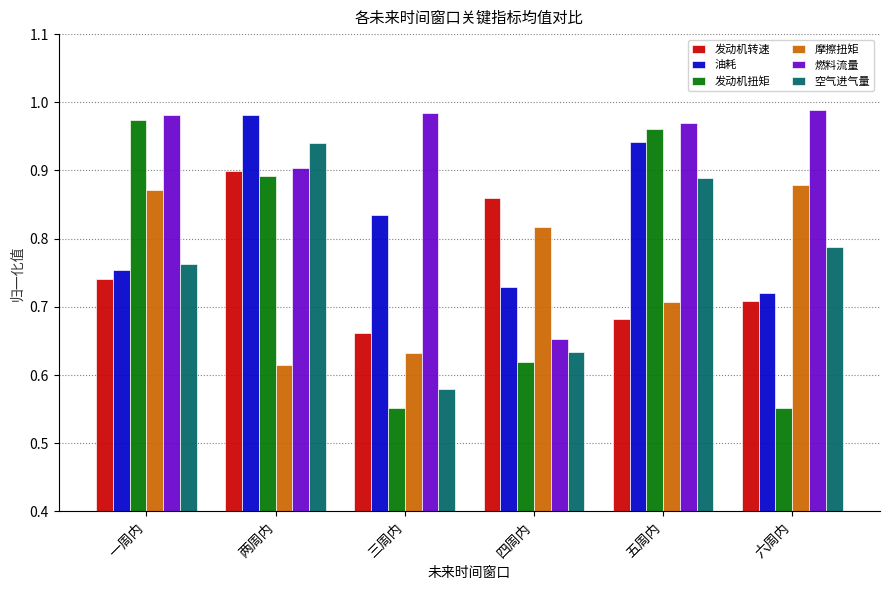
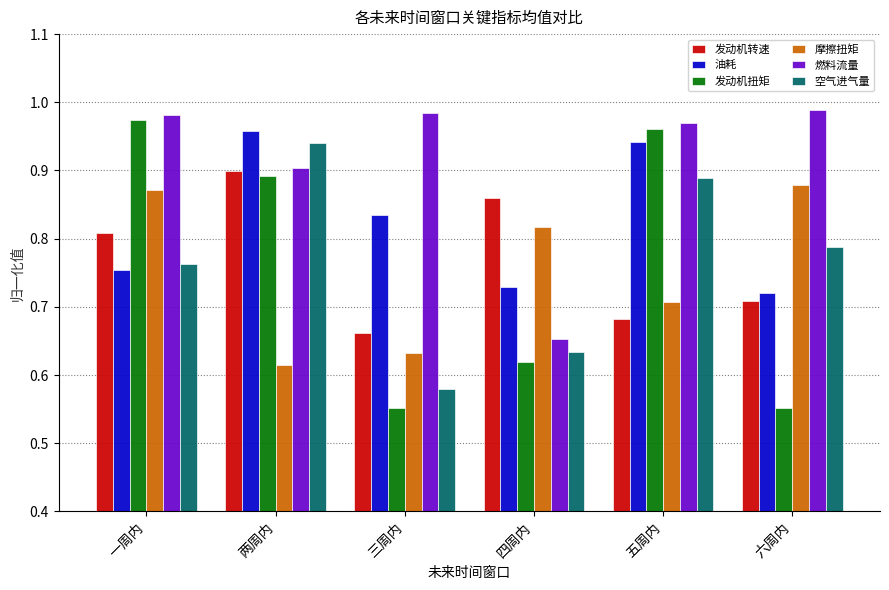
  {
    "发动机转速": {
-     "一周内": 0.74,
+     "一周内": 0.81,
      "两周内": 0.90,
      "三周内": 0.66,
      "四周内": 0.86,
      "五周内": 0.68,
      "六周内": 0.71
    },
    "油耗": {
      "一周内": 0.75,
-     "两周内": 0.98,
+     "两周内": 0.96,
      "三周内": 0.83,
      "四周内": 0.73,
      "五周内": 0.94,
      "六周内": 0.72
    },
    "发动机扭矩": {
      "一周内": 0.97,
      "两周内": 0.89,
      "三周内": 0.55,
      "四周内": 0.62,
      "五周内": 0.96,
      "六周内": 0.55
    },
    "摩擦扭矩": {
      "一周内": 0.87,
      "两周内": 0.61,
      "三周内": 0.63,
      "四周内": 0.82,
      "五周内": 0.71,
      "六周内": 0.88
    },
    "燃料流量": {
      "一周内": 0.98,
      "两周内": 0.90,
      "三周内": 0.98,
      "四周内": 0.65,
      "五周内": 0.97,
      "六周内": 0.99
    },
    "空气进气量": {
      "一周内": 0.76,
      "两周内": 0.94,
      "三周内": 0.58,
      "四周内": 0.63,
      "五周内": 0.89,
      "六周内": 0.79
    }
  }
